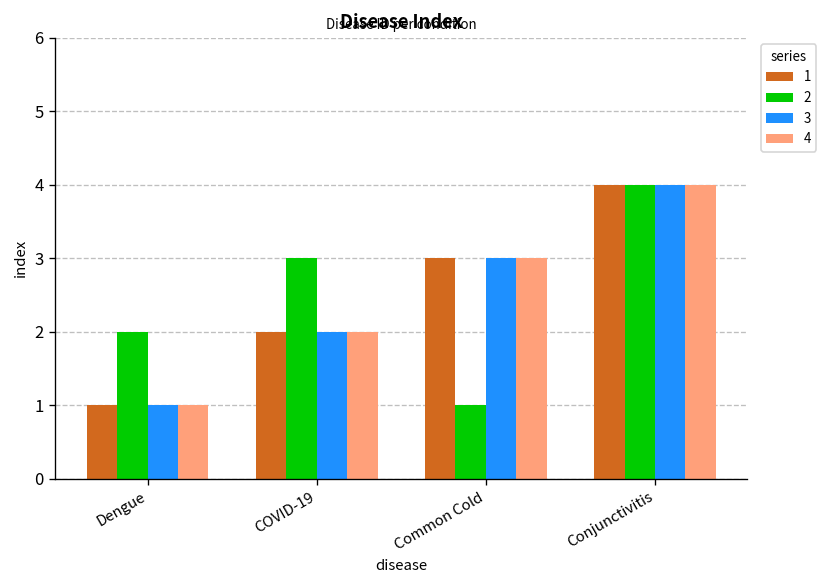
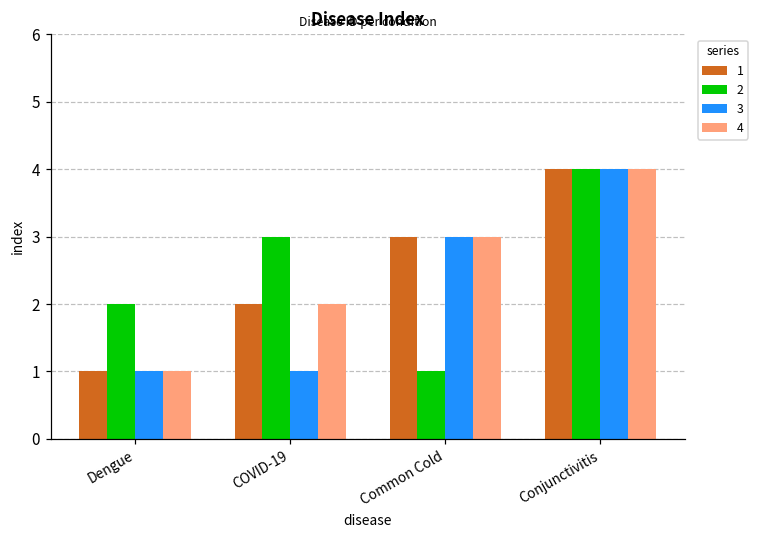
  {
    "1": {
      "Dengue": 1,
      "COVID-19": 2,
      "Common Cold": 3,
      "Conjunctivitis": 4
    },
    "2": {
      "Dengue": 2,
      "COVID-19": 3,
      "Common Cold": 1,
      "Conjunctivitis": 4
    },
    "3": {
      "Dengue": 1,
-     "COVID-19": 2,
+     "COVID-19": 1,
      "Common Cold": 3,
      "Conjunctivitis": 4
    },
    "4": {
      "Dengue": 1,
      "COVID-19": 2,
      "Common Cold": 3,
      "Conjunctivitis": 4
    }
  }
